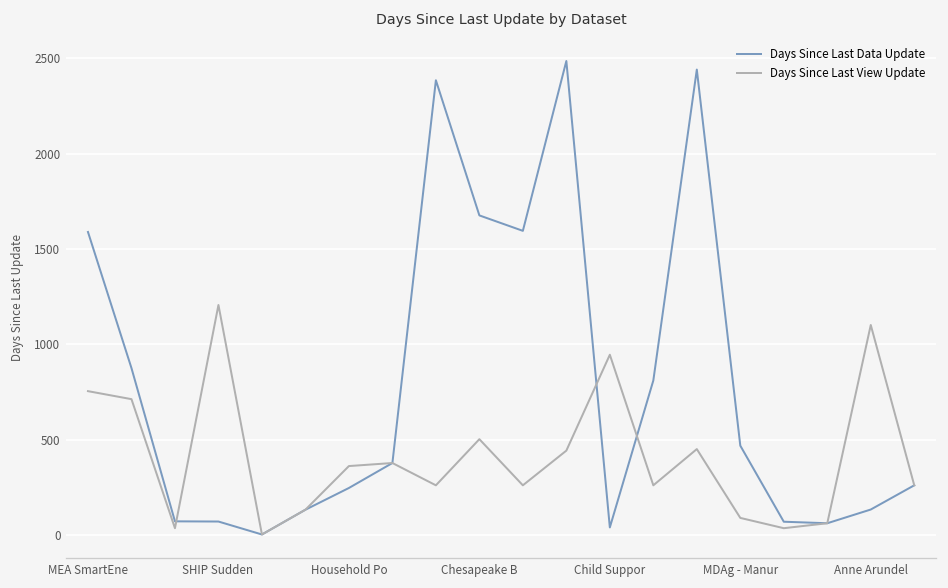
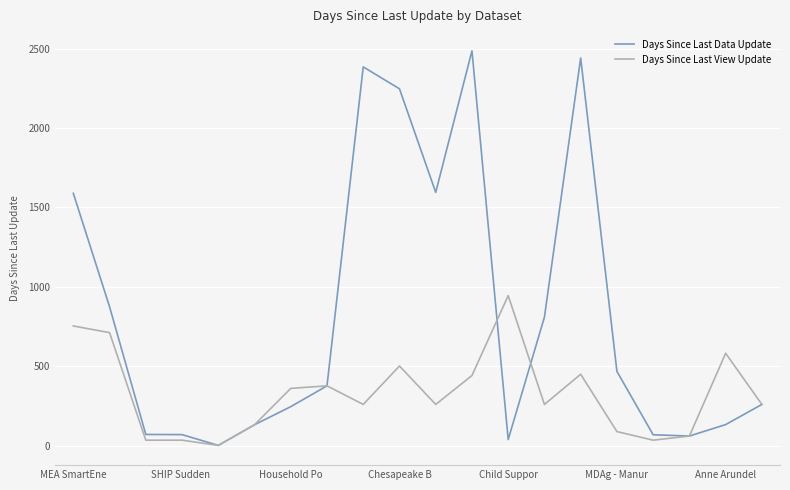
  {
    "Days Since Last Data Update": {
      "MEA SmartEne": 1590,
      "SHIP Sudden": 70,
      "Household Po": 250,
-     "Chesapeake B": 1680,
+     "Chesapeake B": 2250,
      "Child Suppor": 40,
      "MDAg - Manur": 470,
      "Anne Arundel": 130
    },
    "Days Since Last View Update": {
      "MEA SmartEne": 750,
-     "SHIP Sudden": 1210,
+     "SHIP Sudden": 40,
      "Household Po": 360,
      "Chesapeake B": 500,
      "Child Suppor": 950,
      "MDAg - Manur": 90,
-     "Anne Arundel": 1100
+     "Anne Arundel": 580
    }
  }
